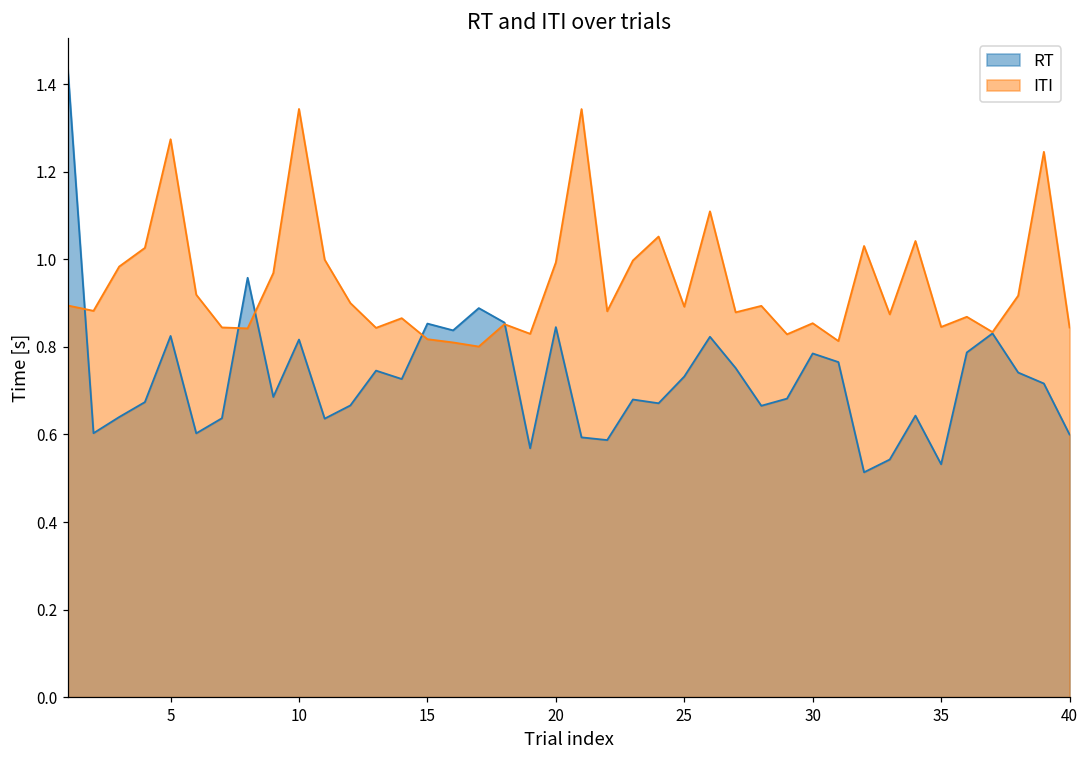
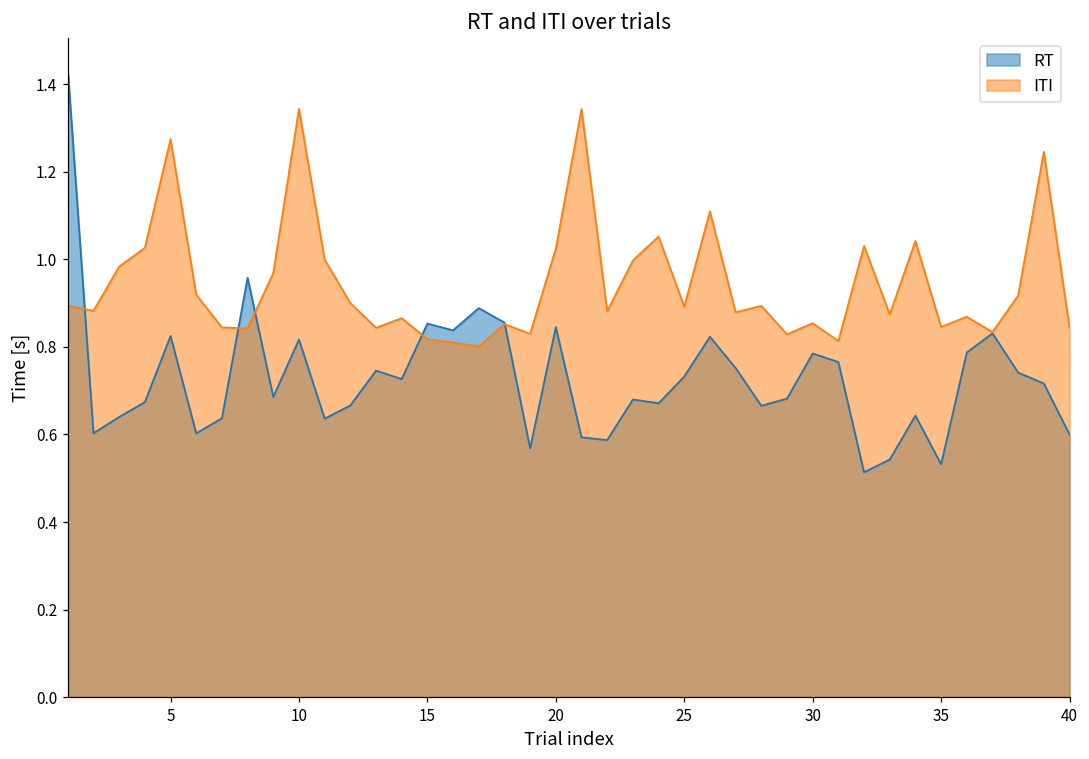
  {
    "RT": {
      "5": 0.83,
      "10": 0.82,
      "15": 0.85,
      "20": 0.85,
      "25": 0.73,
      "30": 0.79,
      "35": 0.53,
      "40": 0.60
    },
    "ITI": {
      "5": 1.27,
      "10": 1.34,
      "15": 0.82,
-     "20": 0.99,
+     "20": 1.02,
      "25": 0.89,
      "30": 0.85,
      "35": 0.85,
      "40": 0.84
    }
  }
